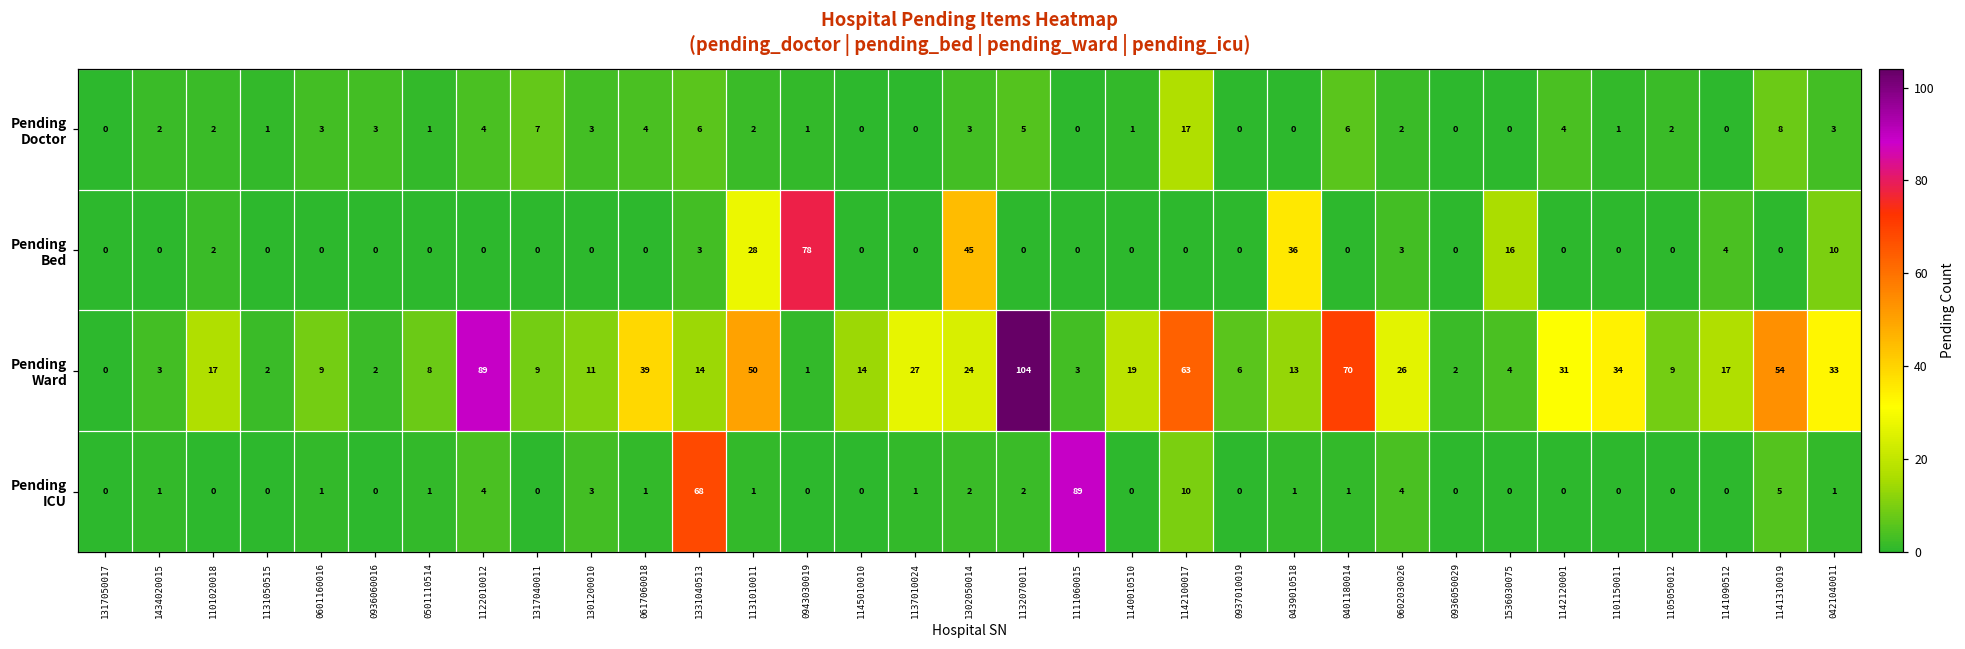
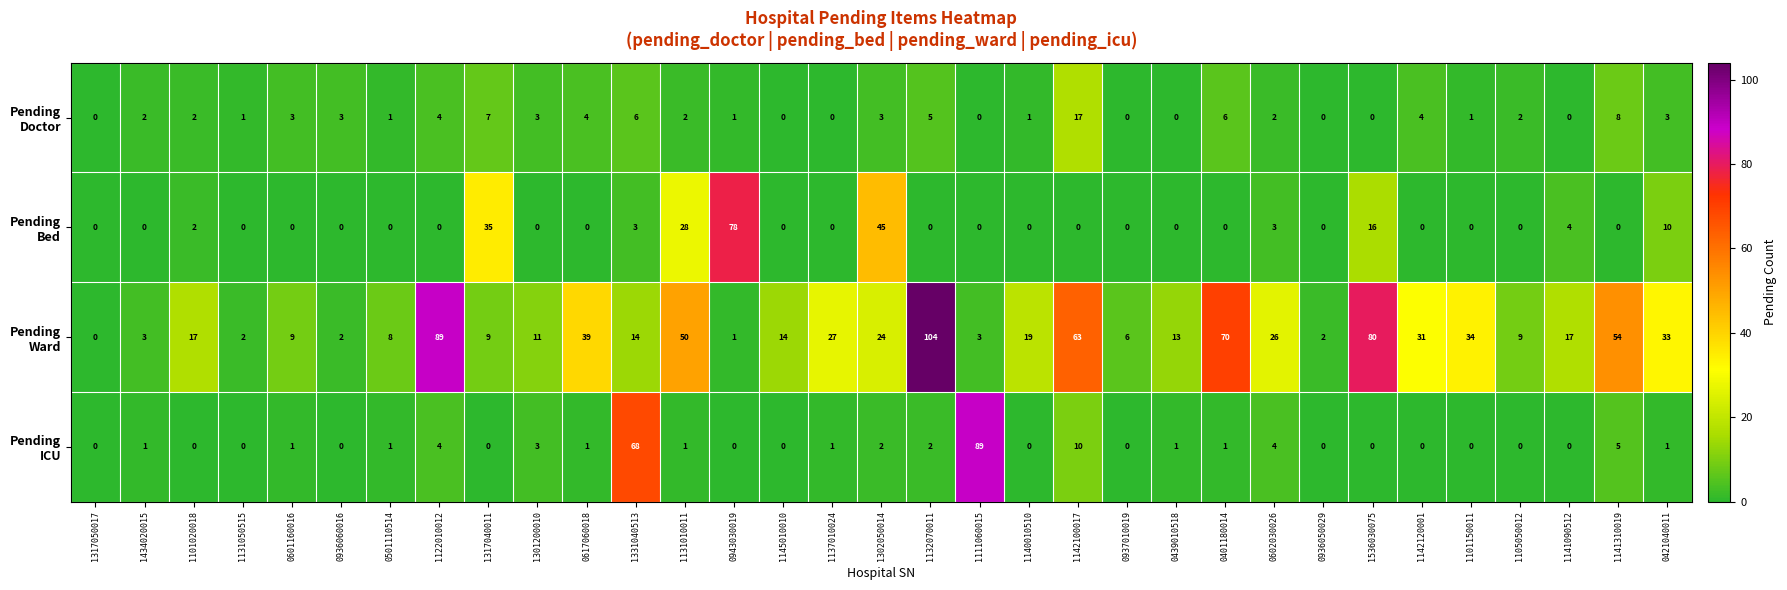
  {
    "Pending Doctor": {
      "1317050017": 0,
      "1434020015": 2,
      "1101020018": 2,
      "1131050515": 1,
      "0601160016": 3,
      "0936060016": 3,
      "0501110514": 1,
      "1122010012": 4,
      "1317040011": 7,
      "1301200010": 3,
      "0617060018": 4,
      "1331040513": 6,
      "1131010011": 2,
      "0943030019": 1,
      "1145010010": 0,
      "1137010024": 0,
      "1302050014": 3,
      "1132070011": 5,
      "1111060015": 0,
      "1140010510": 1,
      "1142100017": 17,
      "0937010019": 0,
      "0439010518": 0,
      "0401180014": 6,
      "0602030026": 2,
      "0936050029": 0,
      "1536030075": 0,
      "1142120001": 4,
      "1101150011": 1,
      "1105050012": 2,
      "1141090512": 0,
      "1141310019": 8,
      "0421040011": 3
    },
    "Pending Bed": {
      "1317050017": 0,
      "1434020015": 0,
      "1101020018": 2,
      "1131050515": 0,
      "0601160016": 0,
      "0936060016": 0,
      "0501110514": 0,
      "1122010012": 0,
-     "1317040011": 0,
+     "1317040011": 35,
      "1301200010": 0,
      "0617060018": 0,
      "1331040513": 3,
      "1131010011": 28,
      "0943030019": 78,
      "1145010010": 0,
      "1137010024": 0,
      "1302050014": 45,
      "1132070011": 0,
      "1111060015": 0,
      "1140010510": 0,
      "1142100017": 0,
      "0937010019": 0,
-     "0439010518": 36,
+     "0439010518": 0,
      "0401180014": 0,
      "0602030026": 3,
      "0936050029": 0,
      "1536030075": 16,
      "1142120001": 0,
      "1101150011": 0,
      "1105050012": 0,
      "1141090512": 4,
      "1141310019": 0,
      "0421040011": 10
    },
    "Pending Ward": {
      "1317050017": 0,
      "1434020015": 3,
      "1101020018": 17,
      "1131050515": 2,
      "0601160016": 9,
      "0936060016": 2,
      "0501110514": 8,
      "1122010012": 89,
      "1317040011": 9,
      "1301200010": 11,
      "0617060018": 39,
      "1331040513": 14,
      "1131010011": 50,
      "0943030019": 1,
      "1145010010": 14,
      "1137010024": 27,
      "1302050014": 24,
      "1132070011": 104,
      "1111060015": 3,
      "1140010510": 19,
      "1142100017": 63,
      "0937010019": 6,
      "0439010518": 13,
      "0401180014": 70,
      "0602030026": 26,
      "0936050029": 2,
-     "1536030075": 4,
+     "1536030075": 80,
      "1142120001": 31,
      "1101150011": 34,
      "1105050012": 9,
      "1141090512": 17,
      "1141310019": 54,
      "0421040011": 33
    },
    "Pending ICU": {
      "1317050017": 0,
      "1434020015": 1,
      "1101020018": 0,
      "1131050515": 0,
      "0601160016": 1,
      "0936060016": 0,
      "0501110514": 1,
      "1122010012": 4,
      "1317040011": 0,
      "1301200010": 3,
      "0617060018": 1,
      "1331040513": 68,
      "1131010011": 1,
      "0943030019": 0,
      "1145010010": 0,
      "1137010024": 1,
      "1302050014": 2,
      "1132070011": 2,
      "1111060015": 89,
      "1140010510": 0,
      "1142100017": 10,
      "0937010019": 0,
      "0439010518": 1,
      "0401180014": 1,
      "0602030026": 4,
      "0936050029": 0,
      "1536030075": 0,
      "1142120001": 0,
      "1101150011": 0,
      "1105050012": 0,
      "1141090512": 0,
      "1141310019": 5,
      "0421040011": 1
    }
  }
